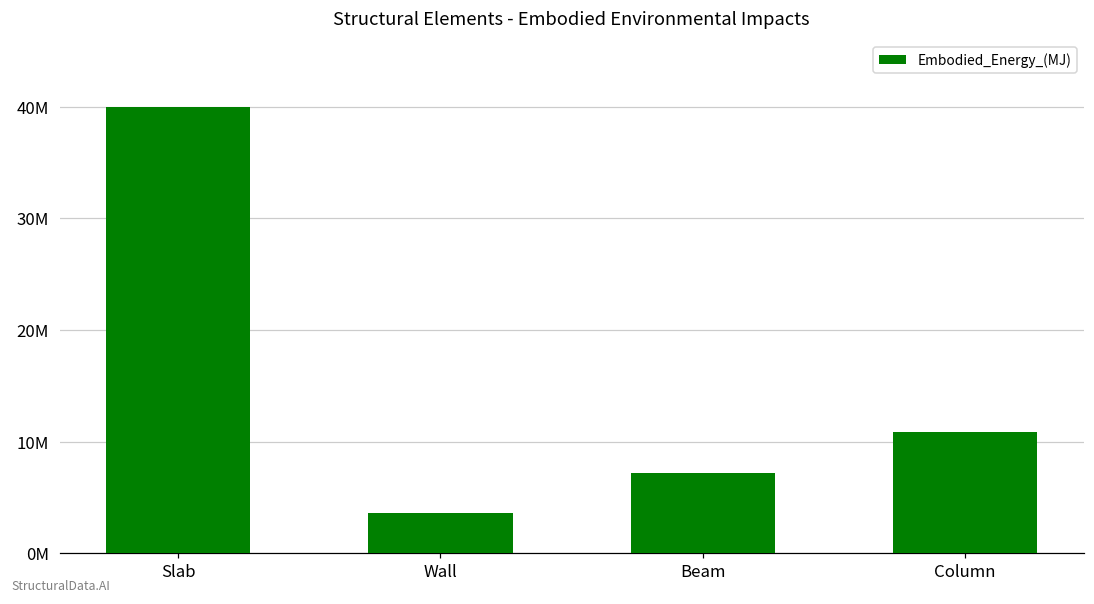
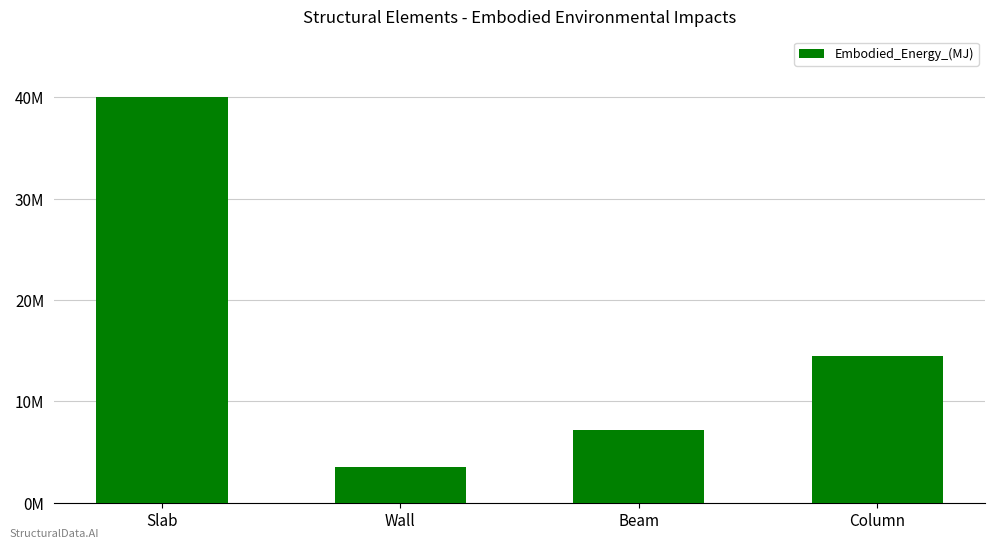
  {
    "Slab": 40000000,
    "Wall": 3600000,
    "Beam": 7200000,
-   "Column": 10900000
+   "Column": 14500000
  }
